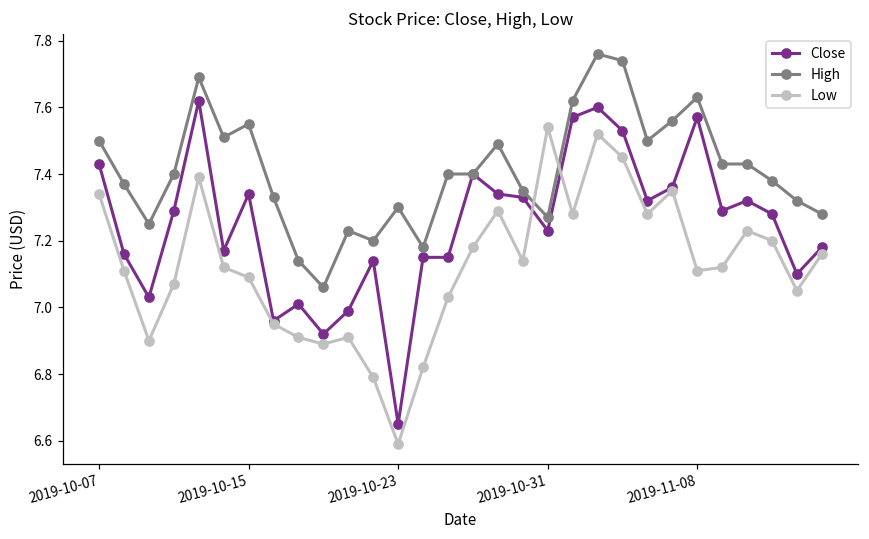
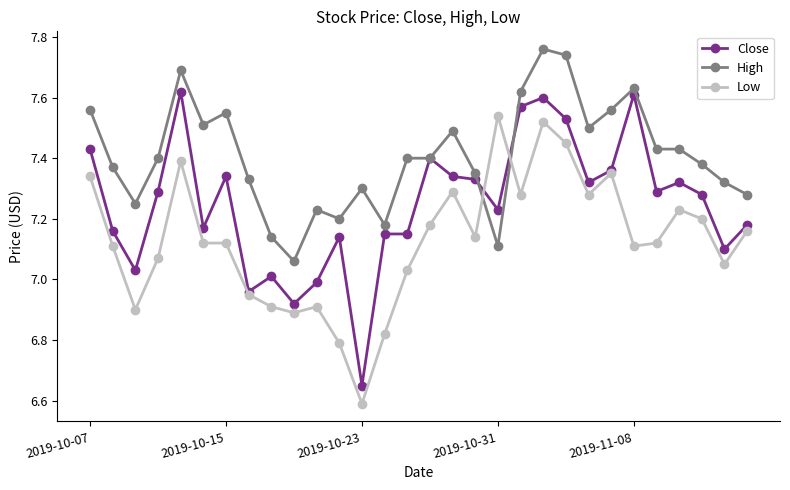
  {
    "Close": {
      "2019-10-07": 7.43,
      "2019-10-15": 7.34,
      "2019-10-23": 6.65,
      "2019-10-31": 7.23,
-     "2019-11-08": 7.57
+     "2019-11-08": 7.61
    },
    "High": {
-     "2019-10-07": 7.50,
+     "2019-10-07": 7.56,
      "2019-10-15": 7.55,
      "2019-10-23": 7.30,
-     "2019-10-31": 7.27,
+     "2019-10-31": 7.11,
      "2019-11-08": 7.63
    },
    "Low": {
      "2019-10-07": 7.34,
-     "2019-10-15": 7.09,
+     "2019-10-15": 7.12,
      "2019-10-23": 6.59,
      "2019-10-31": 7.54,
      "2019-11-08": 7.11
    }
  }
